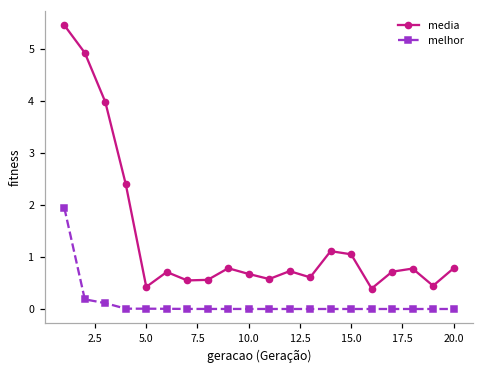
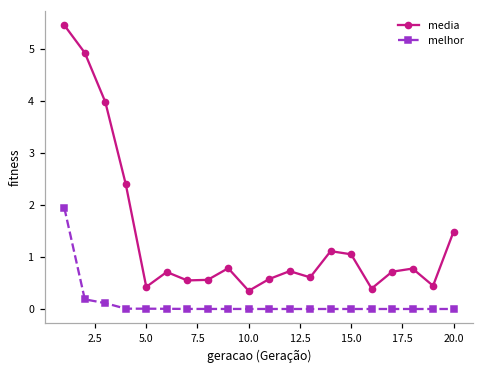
  {
    "media": {
      "5.0": 0.4,
-     "10.0": 0.7,
+     "10.0": 0.3,
      "15.0": 1.1,
-     "20.0": 0.8
+     "20.0": 1.5
    },
    "melhor": {
      "5.0": 0.0,
      "10.0": 0.0,
      "15.0": 0.0,
      "20.0": 0.0
    }
  }
